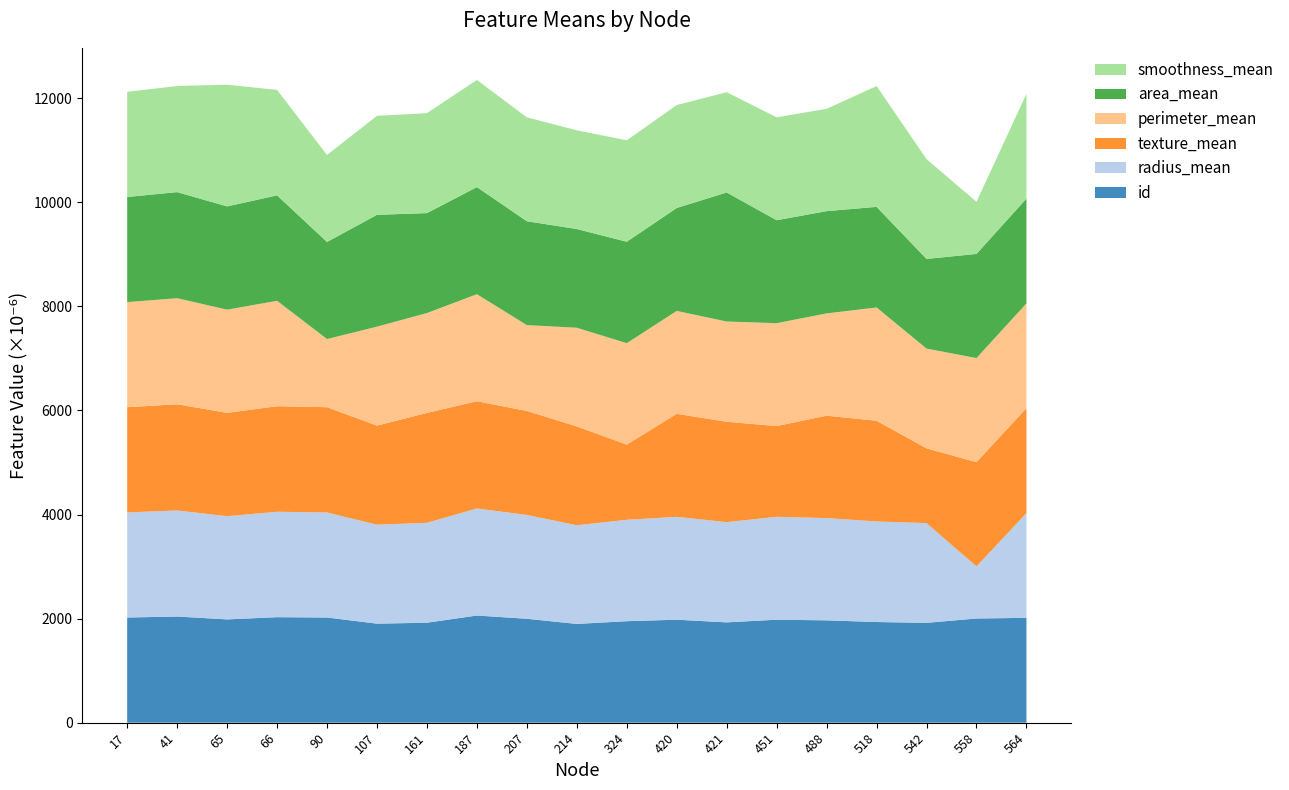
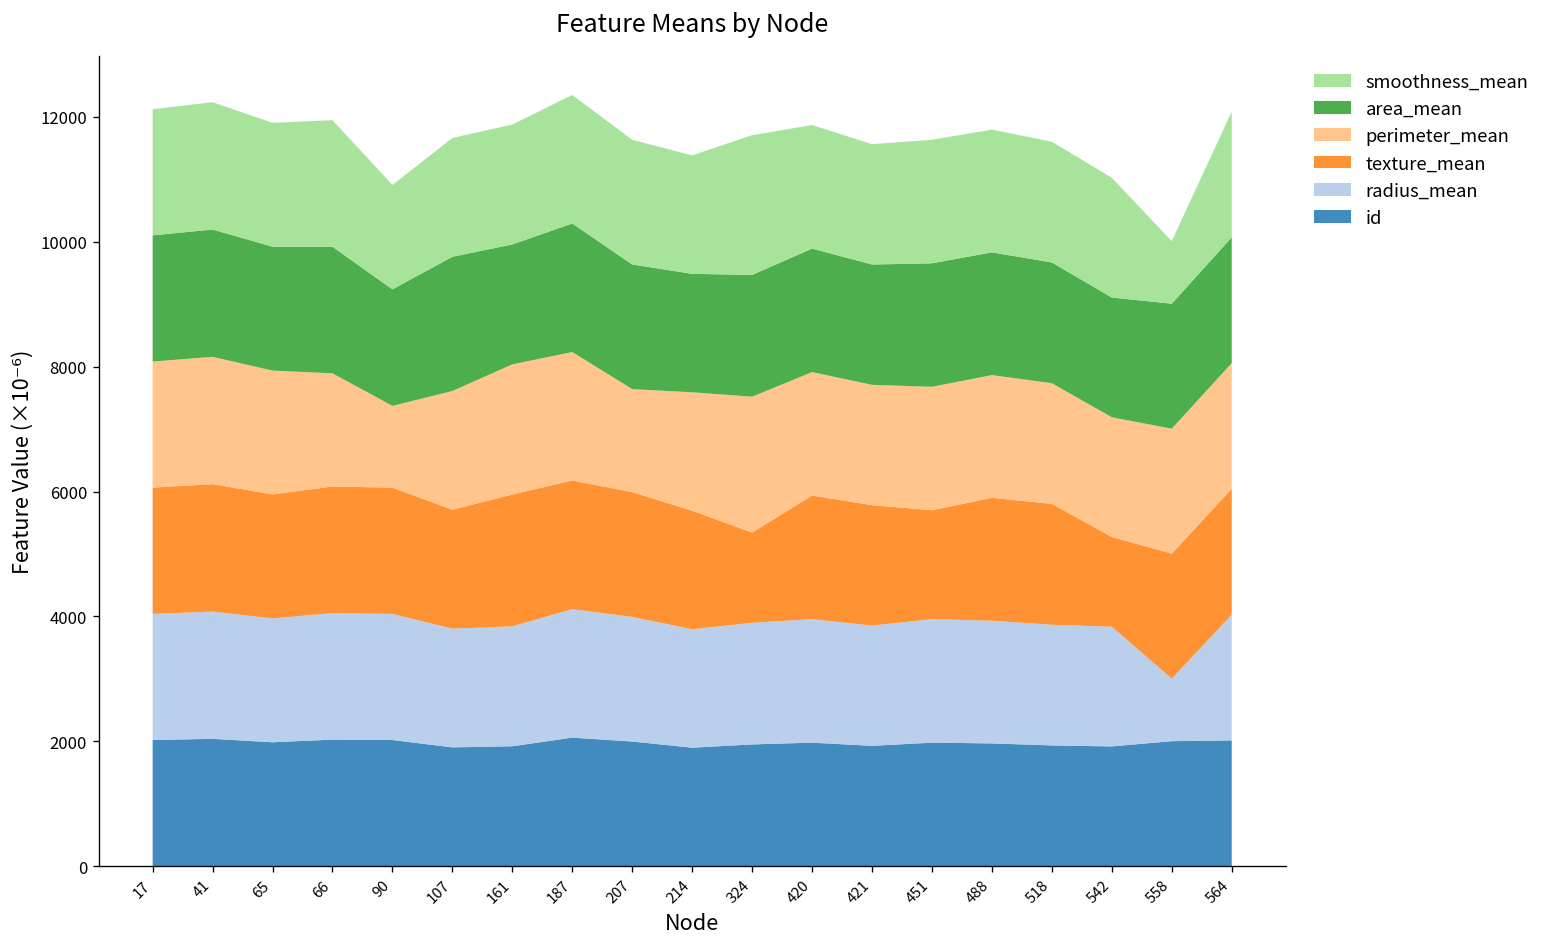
  {
    "id": {
      "17": 2000,
      "41": 2000,
      "65": 2000,
      "66": 2000,
      "90": 2000,
      "107": 1900,
      "161": 1900,
      "187": 2100,
      "207": 2000,
      "214": 1900,
      "324": 2000,
      "420": 2000,
      "421": 1900,
      "451": 2000,
      "488": 2000,
      "518": 1900,
      "542": 1900,
      "558": 2000,
      "564": 2000
    },
    "radius_mean": {
      "17": 2000,
      "41": 2000,
      "65": 2000,
      "66": 2000,
      "90": 2000,
      "107": 1900,
      "161": 1900,
      "187": 2100,
      "207": 2000,
      "214": 1900,
      "324": 1900,
      "420": 2000,
      "421": 1900,
      "451": 2000,
      "488": 2000,
      "518": 1900,
      "542": 1900,
      "558": 1000,
      "564": 2000
    },
    "texture_mean": {
      "17": 2000,
      "41": 2000,
      "65": 2000,
      "66": 2000,
      "90": 2000,
      "107": 1900,
      "161": 2100,
      "187": 2100,
      "207": 2000,
      "214": 1900,
      "324": 1400,
      "420": 2000,
      "421": 1900,
      "451": 1700,
      "488": 2000,
      "518": 1900,
      "542": 1400,
      "558": 2000,
      "564": 2000
    },
    "perimeter_mean": {
      "17": 2000,
      "41": 2000,
      "65": 2000,
-     "66": 2000,
+     "66": 1800,
      "90": 1300,
      "107": 1900,
-     "161": 1900,
+     "161": 2100,
      "187": 2100,
      "207": 1700,
      "214": 1900,
-     "324": 1900,
+     "324": 2200,
      "420": 2000,
      "421": 1900,
      "451": 2000,
      "488": 2000,
-     "518": 2200,
+     "518": 1900,
      "542": 1900,
      "558": 2000,
      "564": 2000
    },
    "area_mean": {
      "17": 2000,
      "41": 2000,
      "65": 2000,
      "66": 2000,
      "90": 1900,
      "107": 2100,
      "161": 1900,
      "187": 2100,
      "207": 2000,
      "214": 1900,
      "324": 1900,
      "420": 2000,
-     "421": 2500,
+     "421": 1900,
      "451": 2000,
      "488": 2000,
      "518": 1900,
-     "542": 1700,
+     "542": 1900,
      "558": 2000,
      "564": 2000
    },
    "smoothness_mean": {
      "17": 2000,
      "41": 2000,
-     "65": 2300,
+     "65": 2000,
      "66": 2000,
      "90": 1700,
      "107": 1900,
      "161": 1900,
      "187": 2100,
      "207": 2000,
      "214": 1900,
-     "324": 2000,
+     "324": 2200,
      "420": 2000,
      "421": 1900,
      "451": 2000,
      "488": 2000,
-     "518": 2300,
+     "518": 1900,
      "542": 1900,
      "558": 1000,
      "564": 2000
    }
  }
